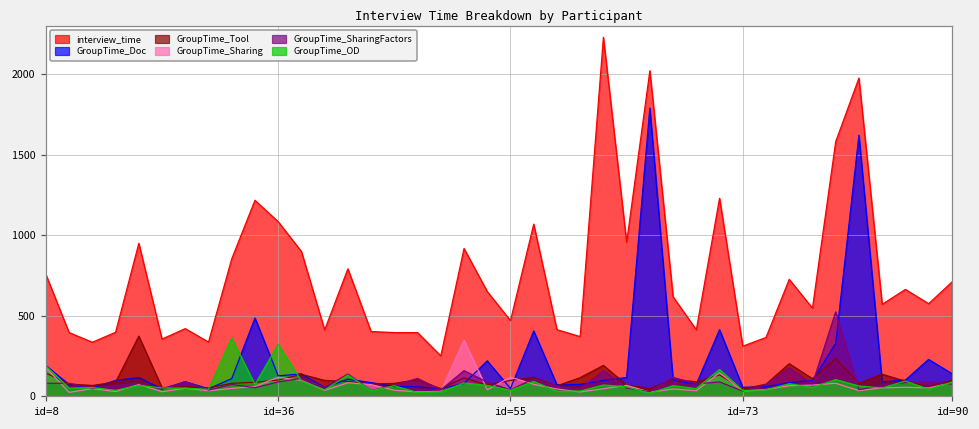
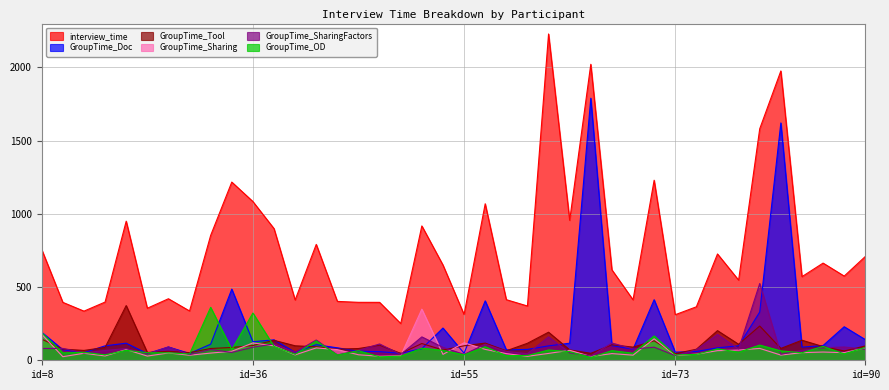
  {
    "interview_time": {
      "id=8": 760,
      "id=36": 1080,
-     "id=55": 470,
+     "id=55": 310,
      "id=73": 310,
      "id=90": 710
    },
    "GroupTime_Doc": {
      "id=90": 140
    },
    "GroupTime_Tool": {
      "id=8": 140,
      "id=55": 100
    },
    "GroupTime_Sharing": {
      "id=55": 120
    },
    "GroupTime_SharingFactors": {
      "id=8": 80
    },
    "GroupTime_OD": {
      "id=36": 320
    }
  }
